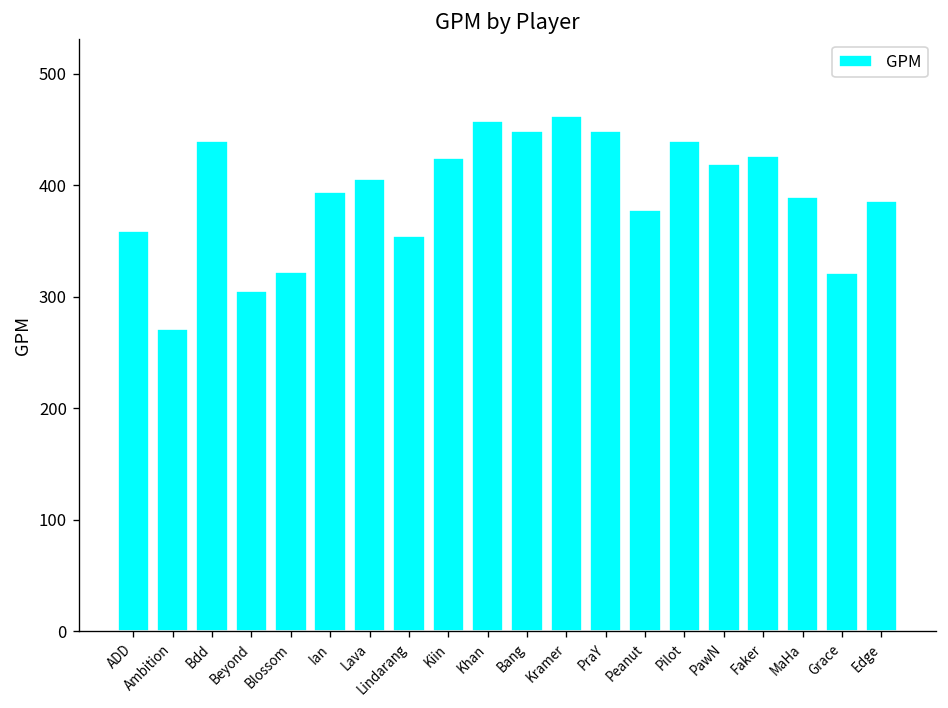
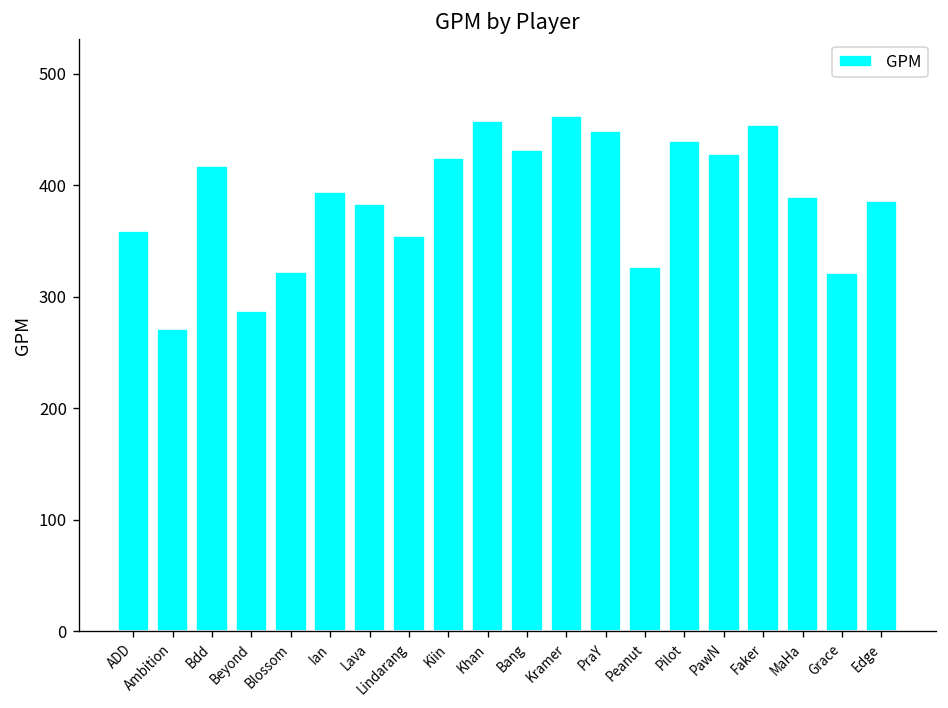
  {
    "ADD": 360,
    "Ambition": 270,
-   "Bdd": 440,
-   "Beyond": 310,
+   "Bdd": 420,
+   "Beyond": 290,
    "Blossom": 320,
    "Ian": 390,
-   "Lava": 410,
+   "Lava": 380,
    "Lindarang": 350,
    "Kiin": 420,
    "Khan": 460,
-   "Bang": 450,
+   "Bang": 430,
    "Kramer": 460,
    "PraY": 450,
-   "Peanut": 380,
+   "Peanut": 330,
    "Pilot": 440,
-   "PawN": 420,
-   "Faker": 430,
+   "PawN": 430,
+   "Faker": 450,
    "MaHa": 390,
    "Grace": 320,
    "Edge": 390
  }
